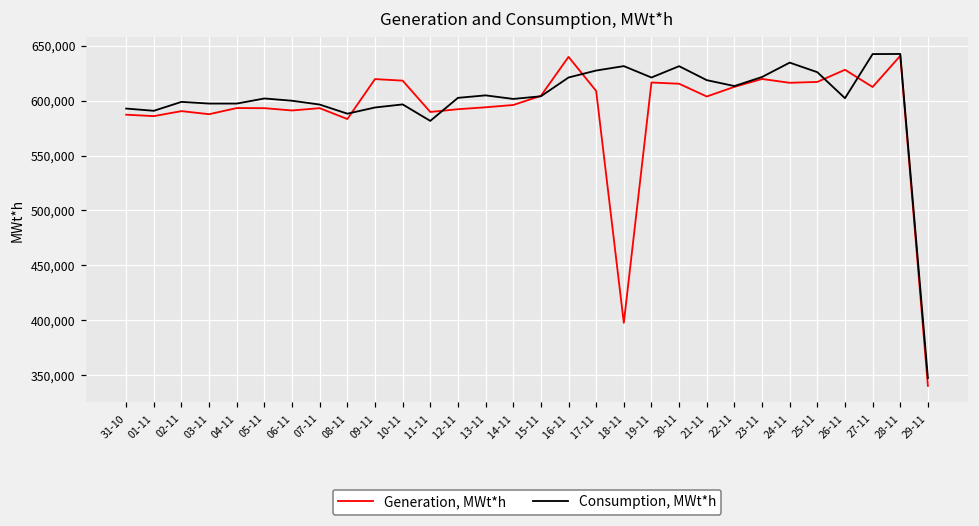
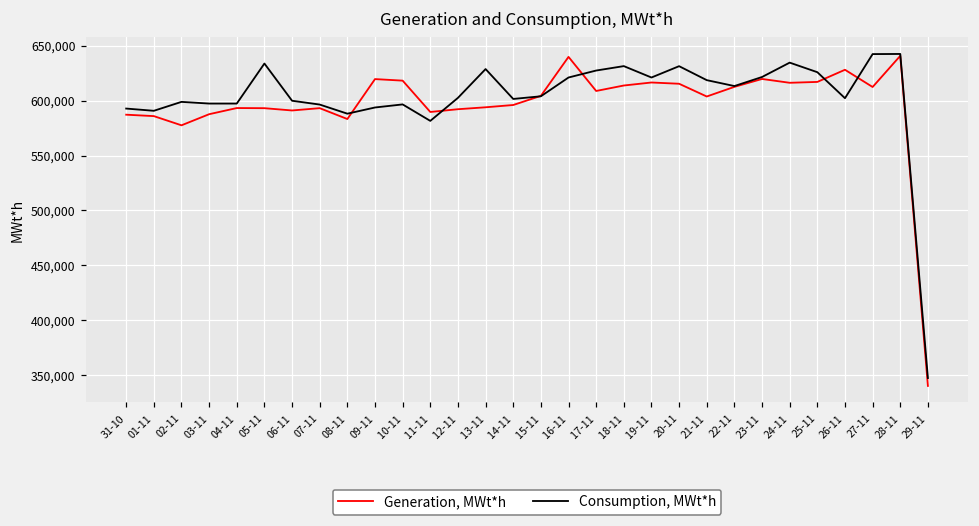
  {
    "Generation, MWt*h": {
      "31-10": "590,000",
      "01-11": "590,000",
-     "02-11": "590,000",
+     "02-11": "580,000",
      "03-11": "590,000",
      "04-11": "590,000",
      "05-11": "590,000",
      "06-11": "590,000",
      "07-11": "590,000",
      "08-11": "580,000",
      "09-11": "620,000",
      "10-11": "620,000",
      "11-11": "590,000",
      "12-11": "590,000",
      "13-11": "590,000",
      "14-11": "600,000",
      "16-11": "640,000",
      "17-11": "610,000",
-     "18-11": "400,000",
+     "18-11": "610,000",
      "19-11": "620,000",
      "20-11": "620,000",
      "21-11": "600,000",
      "24-11": "620,000",
      "25-11": "620,000",
      "26-11": "630,000",
      "27-11": "610,000",
      "29-11": "340,000"
    },
    "Consumption, MWt*h": {
      "31-10": "590,000",
      "01-11": "590,000",
      "02-11": "600,000",
      "03-11": "600,000",
      "04-11": "600,000",
-     "05-11": "600,000",
+     "05-11": "630,000",
      "06-11": "600,000",
      "07-11": "600,000",
      "08-11": "590,000",
      "09-11": "590,000",
      "10-11": "600,000",
      "11-11": "580,000",
      "12-11": "600,000",
-     "13-11": "600,000",
+     "13-11": "630,000",
      "14-11": "600,000",
      "16-11": "620,000",
      "17-11": "630,000",
      "18-11": "630,000",
      "19-11": "620,000",
      "20-11": "630,000",
      "21-11": "620,000",
      "24-11": "630,000",
      "25-11": "630,000",
      "26-11": "600,000",
      "27-11": "640,000",
      "29-11": "350,000"
    }
  }
